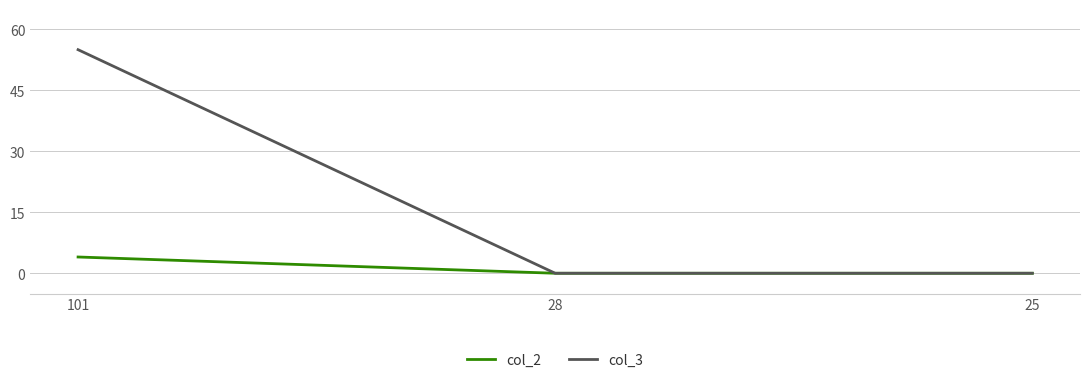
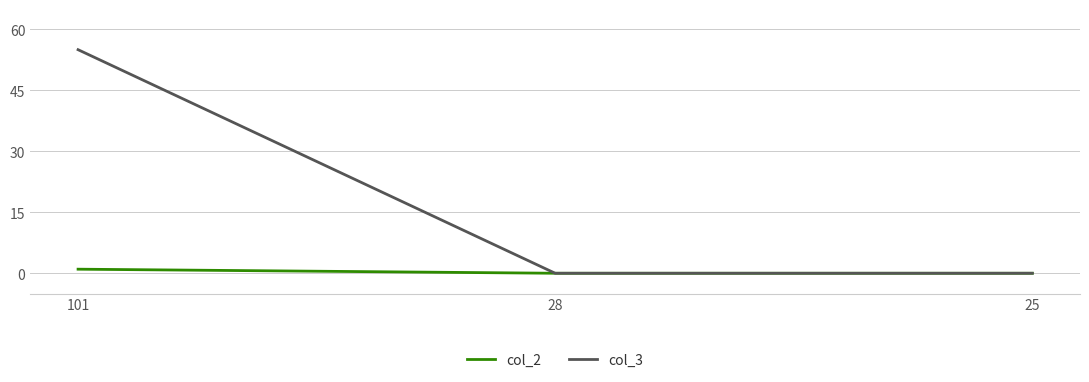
  {
    "col_2": {
-     "101": 4
+     "101": 1
    },
    "col_3": {
      "101": 55
    }
  }
